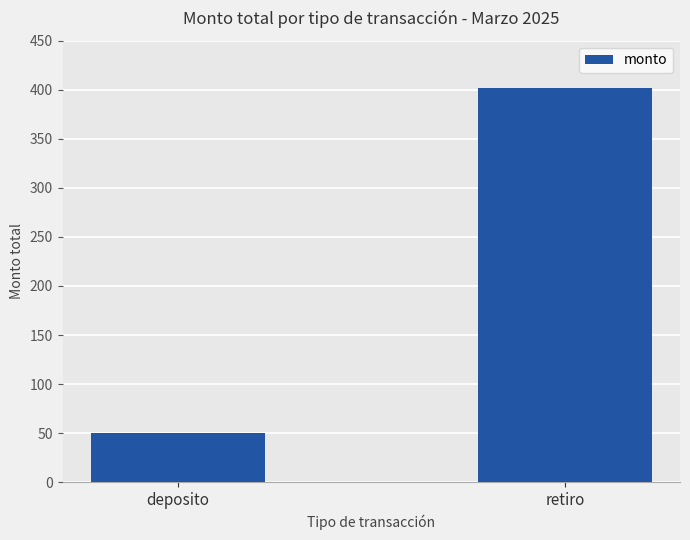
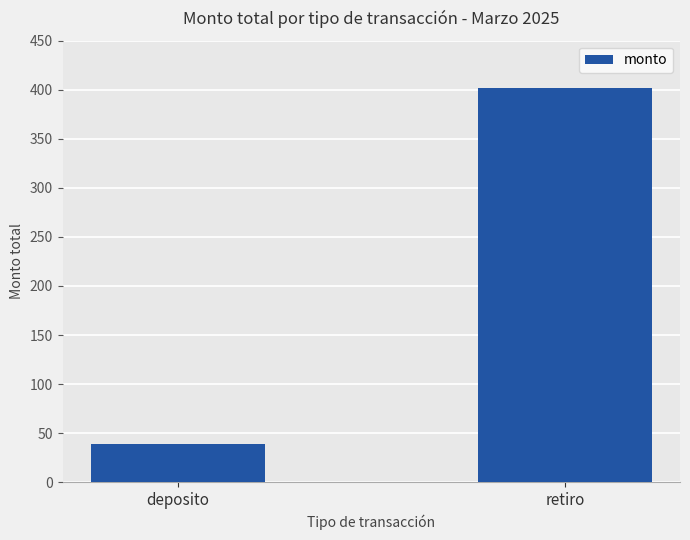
  {
-   "deposito": 50,
+   "deposito": 40,
    "retiro": 400
  }
